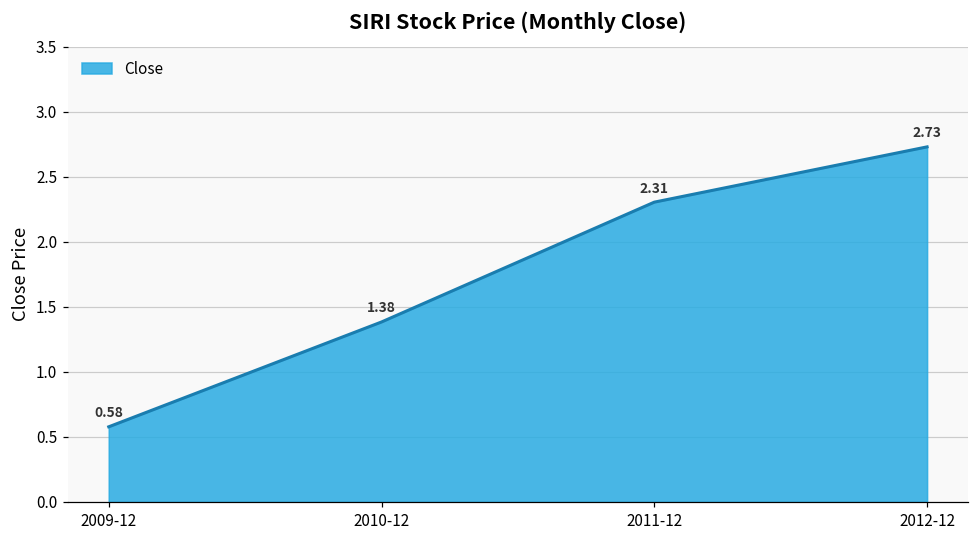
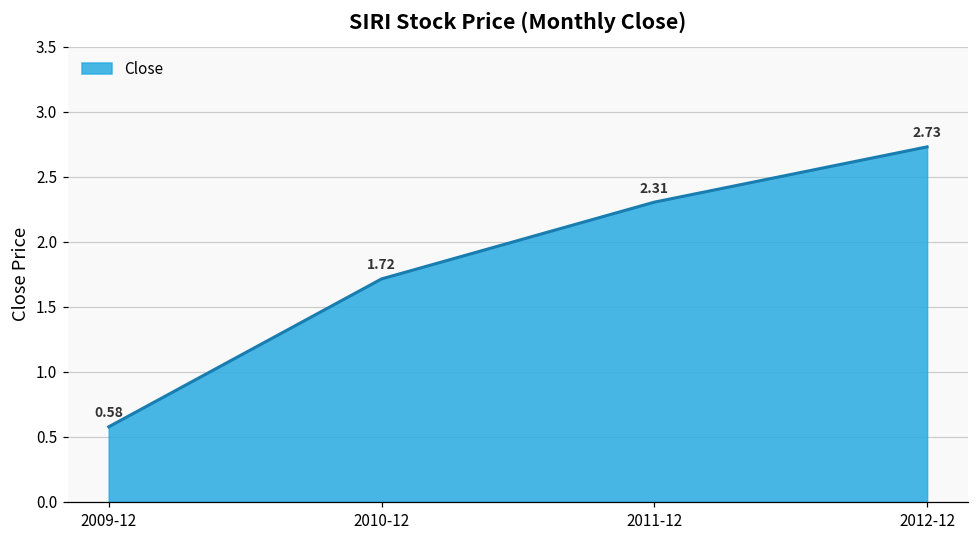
  {
    "2009-12": 0.58,
-   "2010-12": 1.38,
+   "2010-12": 1.72,
    "2011-12": 2.31,
    "2012-12": 2.73
  }
